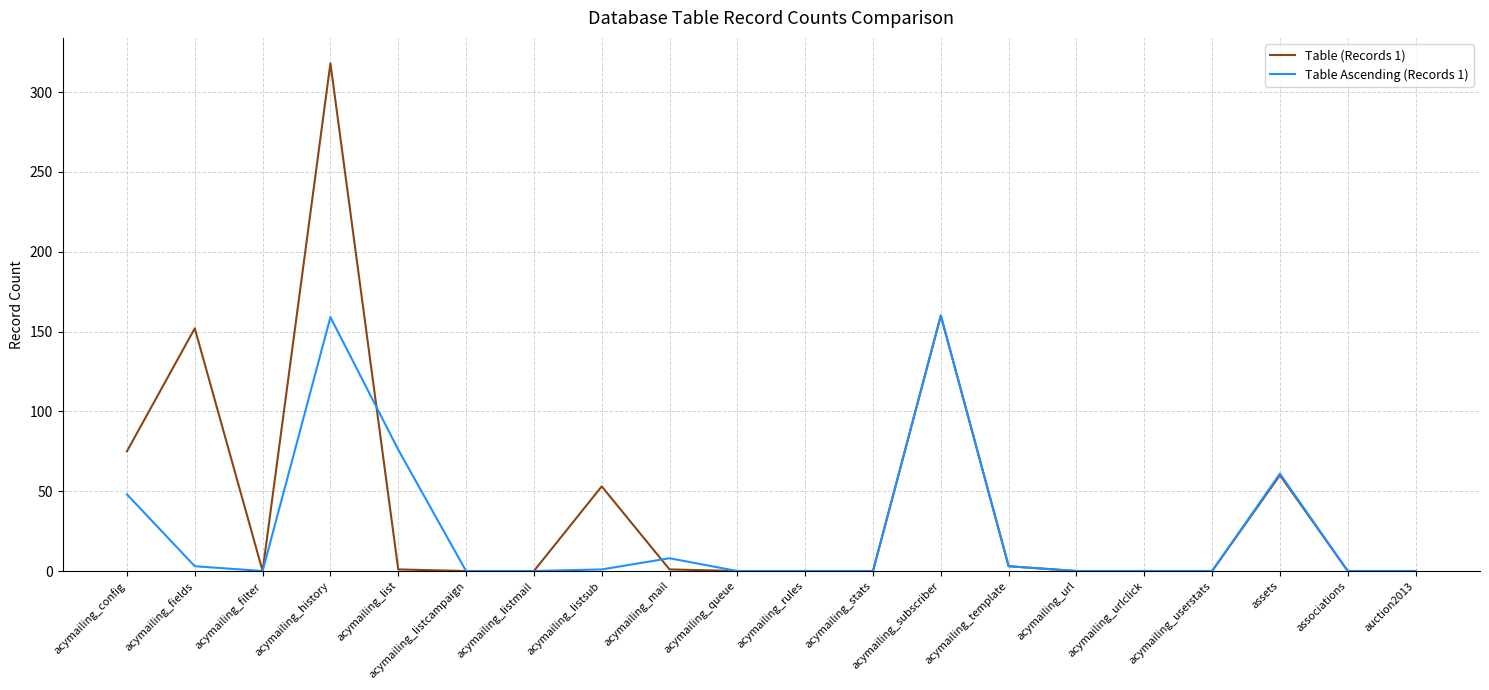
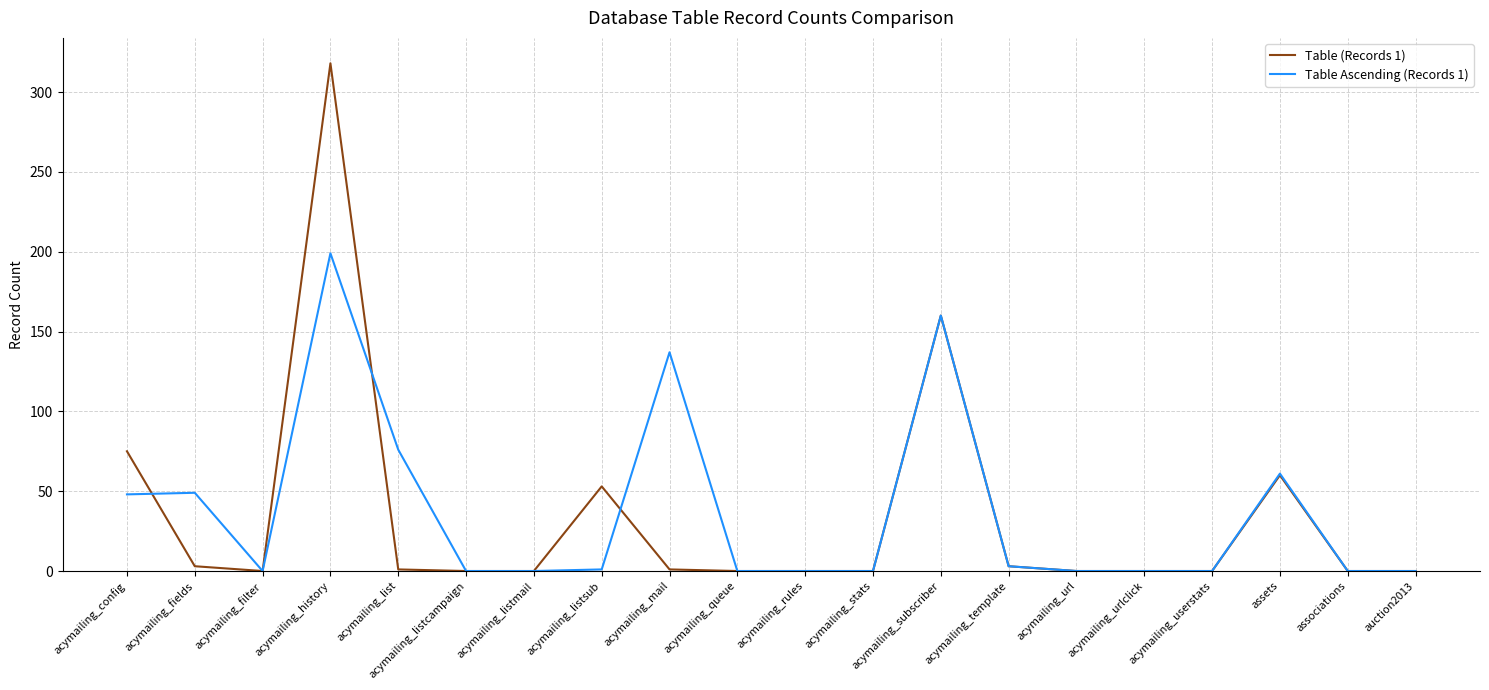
  {
    "Table (Records 1)": {
      "acymailing_config": 75,
-     "acymailing_fields": 152,
+     "acymailing_fields": 3,
      "acymailing_history": 318,
      "acymailing_list": 1,
      "acymailing_listsub": 53,
      "acymailing_mail": 1
    },
    "Table Ascending (Records 1)": {
      "acymailing_config": 48,
-     "acymailing_fields": 3,
-     "acymailing_history": 159,
+     "acymailing_fields": 49,
+     "acymailing_history": 199,
      "acymailing_list": 76,
      "acymailing_listsub": 1,
-     "acymailing_mail": 8
+     "acymailing_mail": 137
    }
  }
